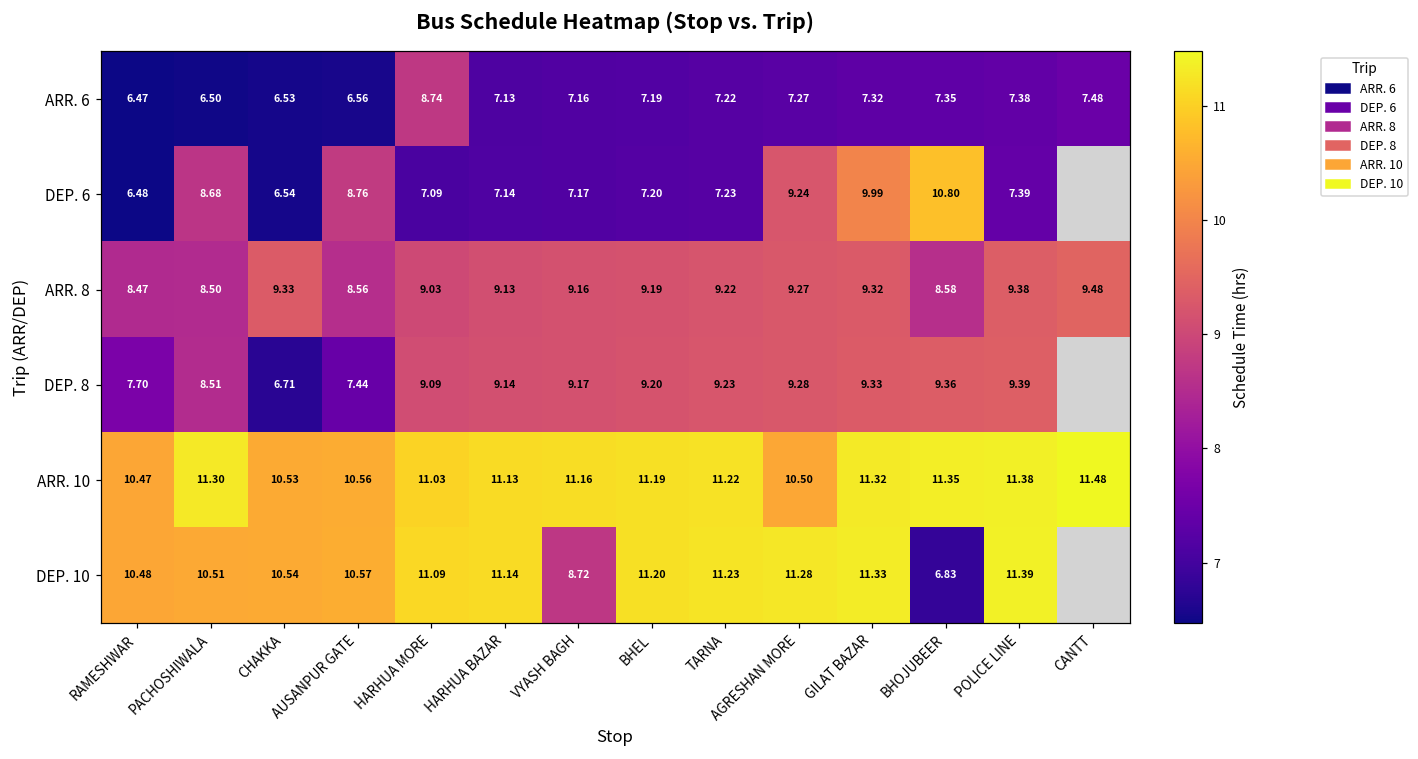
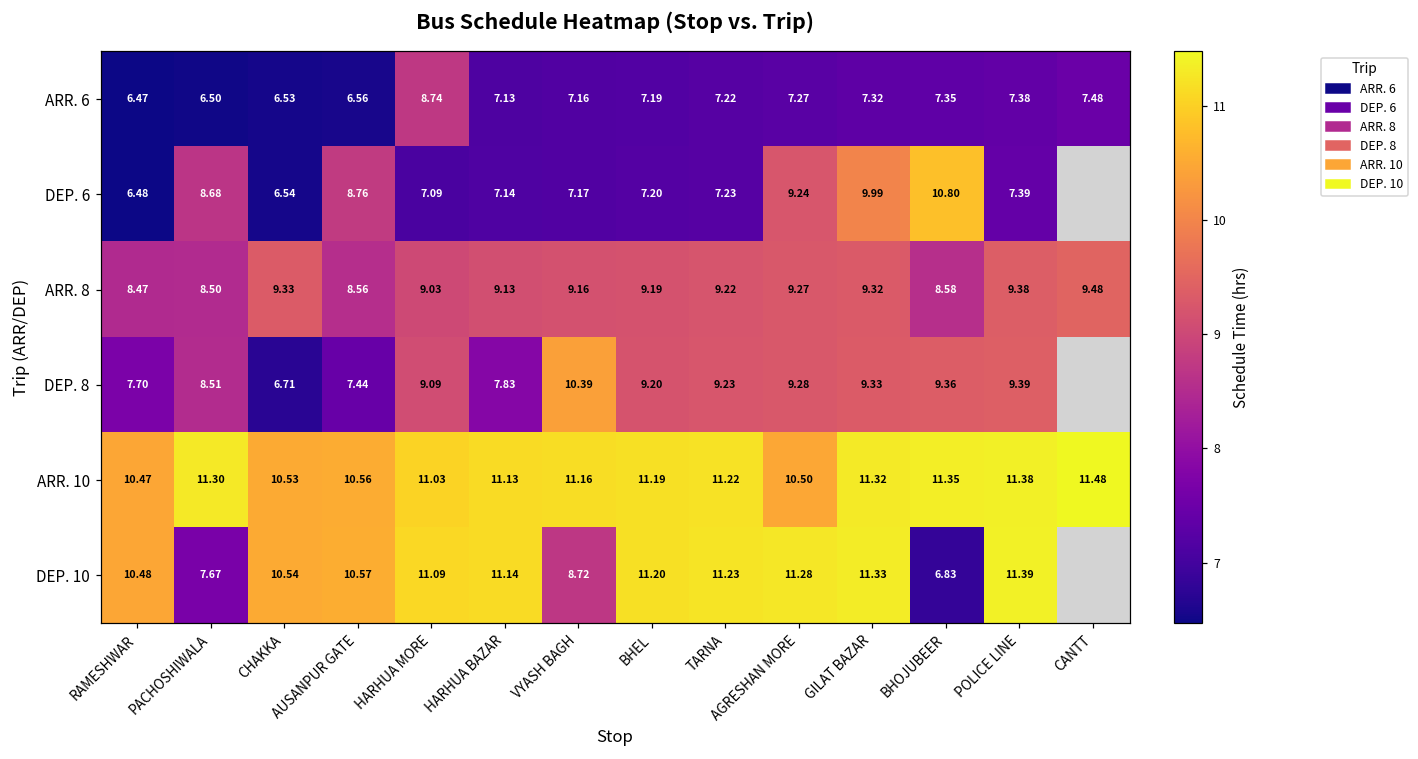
  {
    "ARR. 6": {
      "RAMESHWAR": 6.47,
      "PACHOSHIWALA": 6.50,
      "CHAKKA": 6.53,
      "AUSANPUR GATE": 6.56,
      "HARHUA MORE": 8.74,
      "HARHUA BAZAR": 7.13,
      "VYASH BAGH": 7.16,
      "BHEL": 7.19,
      "TARNA": 7.22,
      "AGRESHAN MORE": 7.27,
      "GILAT BAZAR": 7.32,
      "BHOJUBEER": 7.35,
      "POLICE LINE": 7.38,
      "CANTT": 7.48
    },
    "DEP. 6": {
      "RAMESHWAR": 6.48,
      "PACHOSHIWALA": 8.68,
      "CHAKKA": 6.54,
      "AUSANPUR GATE": 8.76,
      "HARHUA MORE": 7.09,
      "HARHUA BAZAR": 7.14,
      "VYASH BAGH": 7.17,
      "BHEL": 7.20,
      "TARNA": 7.23,
      "AGRESHAN MORE": 9.24,
      "GILAT BAZAR": 9.99,
      "BHOJUBEER": 10.80,
      "POLICE LINE": 7.39
    },
    "ARR. 8": {
      "RAMESHWAR": 8.47,
      "PACHOSHIWALA": 8.50,
      "CHAKKA": 9.33,
      "AUSANPUR GATE": 8.56,
      "HARHUA MORE": 9.03,
      "HARHUA BAZAR": 9.13,
      "VYASH BAGH": 9.16,
      "BHEL": 9.19,
      "TARNA": 9.22,
      "AGRESHAN MORE": 9.27,
      "GILAT BAZAR": 9.32,
      "BHOJUBEER": 8.58,
      "POLICE LINE": 9.38,
      "CANTT": 9.48
    },
    "DEP. 8": {
      "RAMESHWAR": 7.70,
      "PACHOSHIWALA": 8.51,
      "CHAKKA": 6.71,
      "AUSANPUR GATE": 7.44,
      "HARHUA MORE": 9.09,
-     "HARHUA BAZAR": 9.14,
-     "VYASH BAGH": 9.17,
+     "HARHUA BAZAR": 7.83,
+     "VYASH BAGH": 10.39,
      "BHEL": 9.20,
      "TARNA": 9.23,
      "AGRESHAN MORE": 9.28,
      "GILAT BAZAR": 9.33,
      "BHOJUBEER": 9.36,
      "POLICE LINE": 9.39
    },
    "ARR. 10": {
      "RAMESHWAR": 10.47,
      "PACHOSHIWALA": 11.30,
      "CHAKKA": 10.53,
      "AUSANPUR GATE": 10.56,
      "HARHUA MORE": 11.03,
      "HARHUA BAZAR": 11.13,
      "VYASH BAGH": 11.16,
      "BHEL": 11.19,
      "TARNA": 11.22,
      "AGRESHAN MORE": 10.50,
      "GILAT BAZAR": 11.32,
      "BHOJUBEER": 11.35,
      "POLICE LINE": 11.38,
      "CANTT": 11.48
    },
    "DEP. 10": {
      "RAMESHWAR": 10.48,
-     "PACHOSHIWALA": 10.51,
+     "PACHOSHIWALA": 7.67,
      "CHAKKA": 10.54,
      "AUSANPUR GATE": 10.57,
      "HARHUA MORE": 11.09,
      "HARHUA BAZAR": 11.14,
      "VYASH BAGH": 8.72,
      "BHEL": 11.20,
      "TARNA": 11.23,
      "AGRESHAN MORE": 11.28,
      "GILAT BAZAR": 11.33,
      "BHOJUBEER": 6.83,
      "POLICE LINE": 11.39
    }
  }
